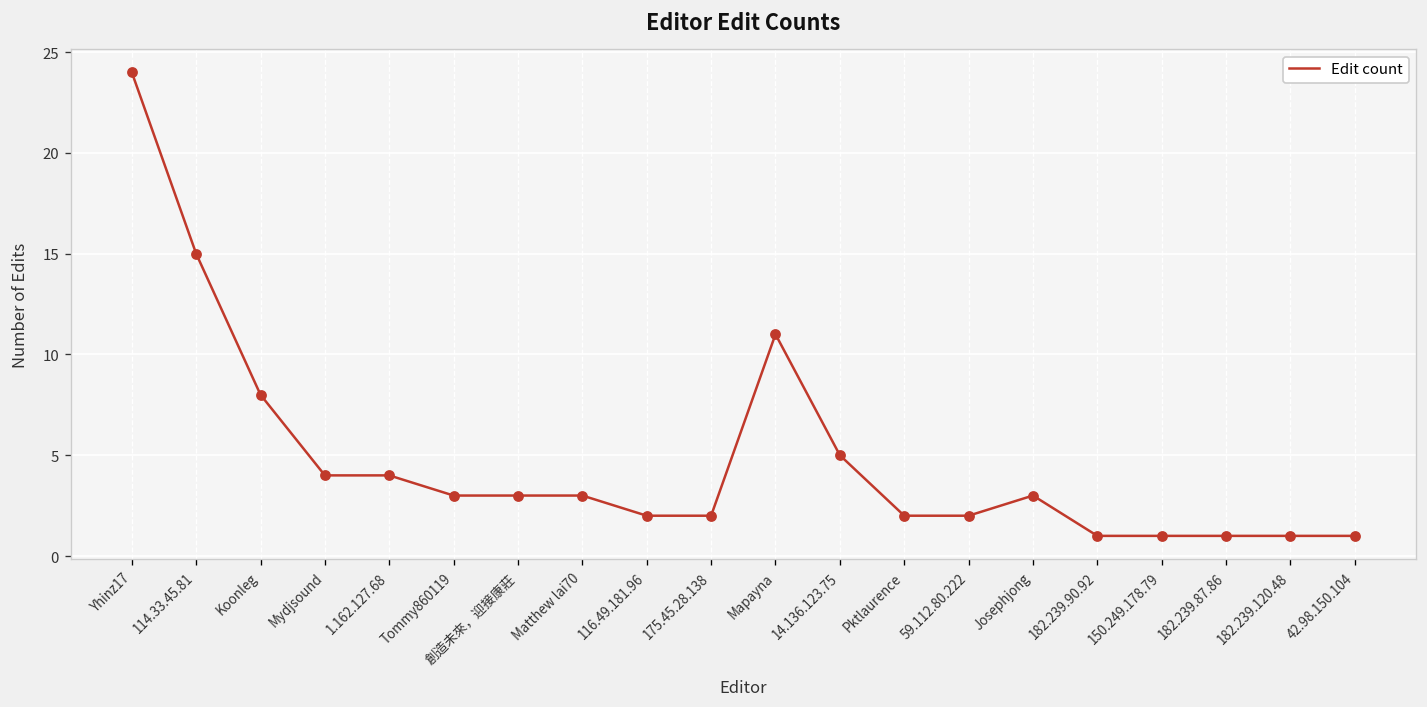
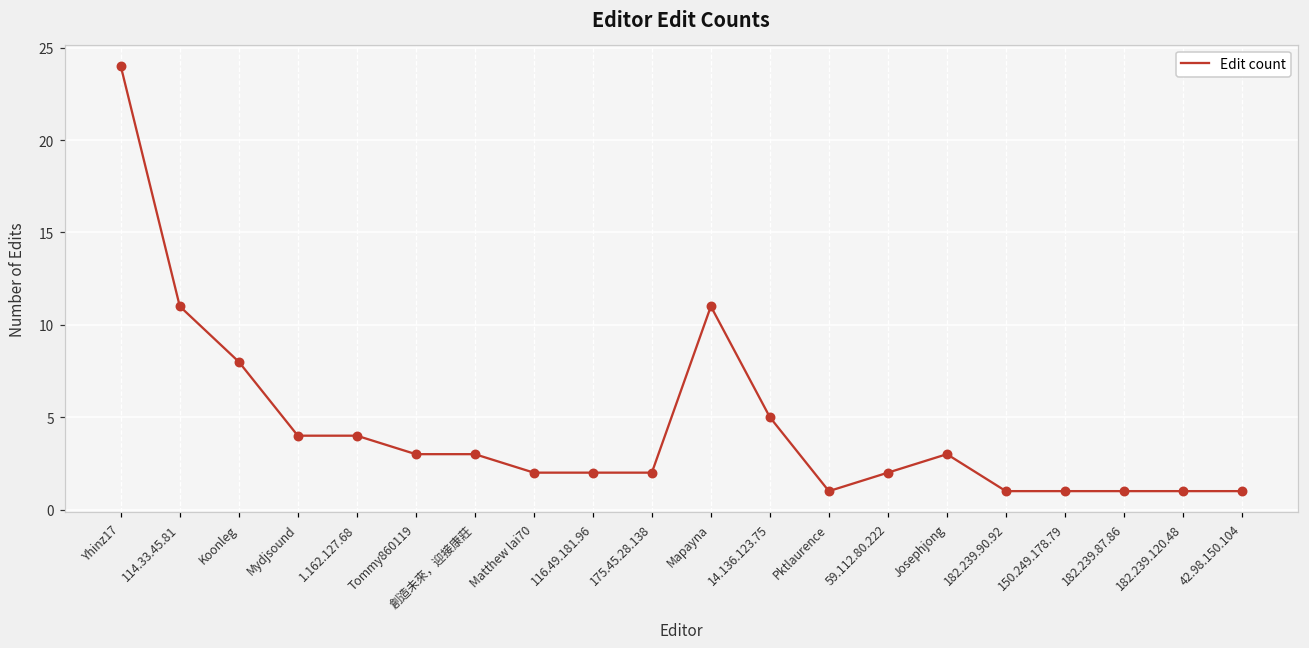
  {
    "Yhinz17": 24,
-   "114.33.45.81": 15,
+   "114.33.45.81": 11,
    "Koonleg": 8,
    "Mydjsound": 4,
    "1.162.127.68": 4,
    "Tommy860119": 3,
    "創造未來，迎接康莊": 3,
-   "Matthew lai70": 3,
+   "Matthew lai70": 2,
    "116.49.181.96": 2,
    "175.45.28.138": 2,
    "Mapayna": 11,
    "14.136.123.75": 5,
-   "Pktlaurence": 2,
+   "Pktlaurence": 1,
    "59.112.80.222": 2,
    "Josephjong": 3,
    "182.239.90.92": 1,
    "150.249.178.79": 1,
    "182.239.87.86": 1,
    "182.239.120.48": 1,
    "42.98.150.104": 1
  }
